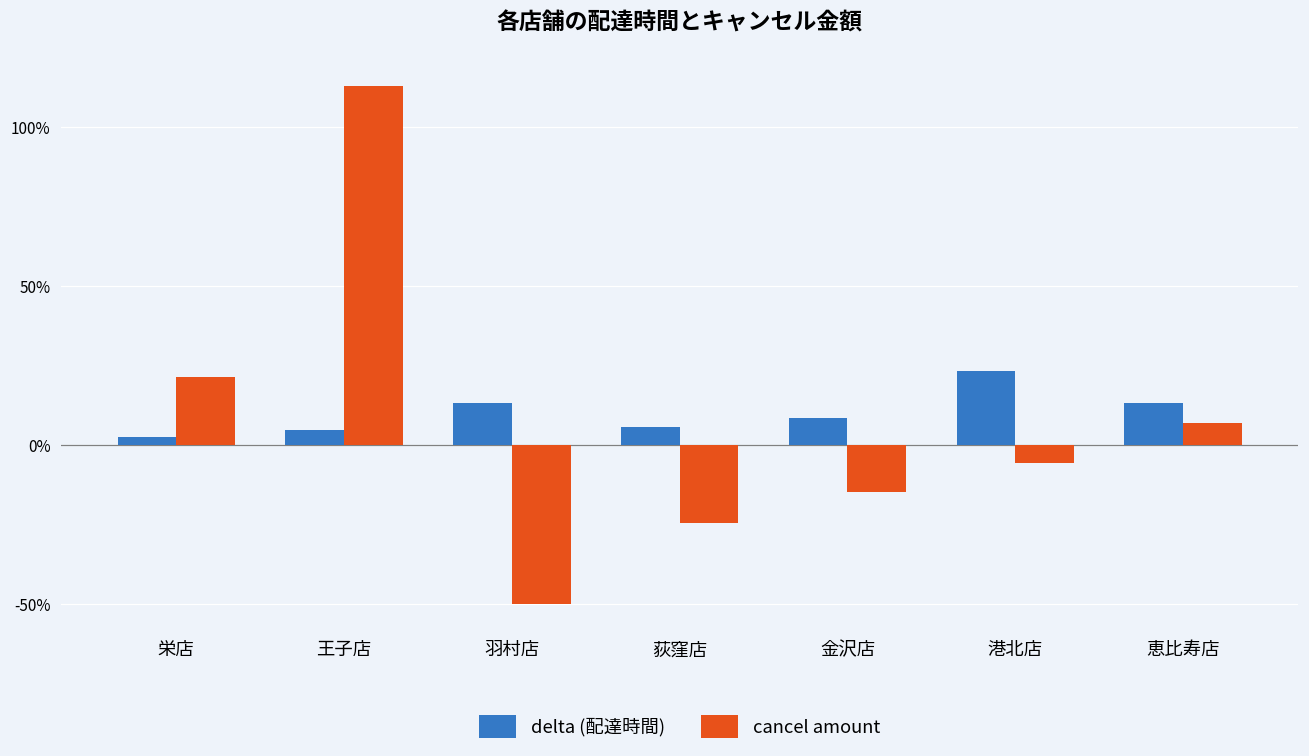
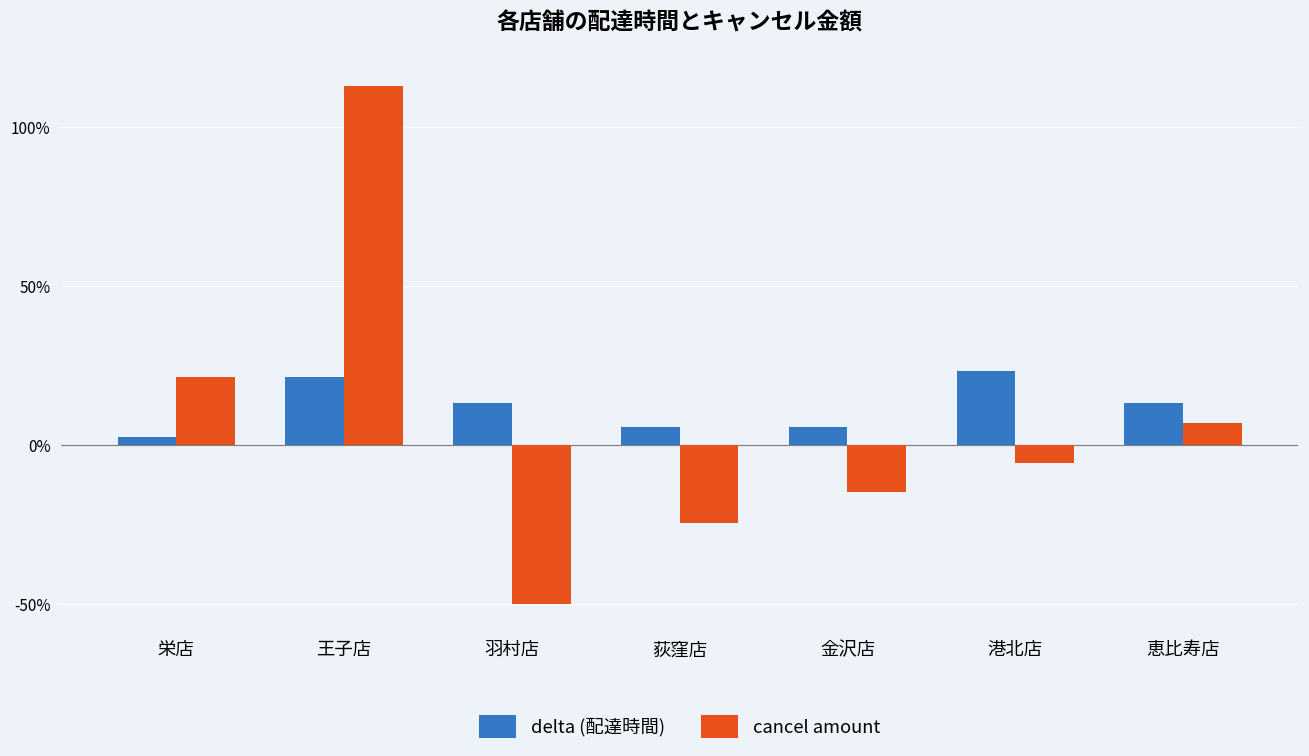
  {
    "delta (配達時間)": {
      "栄店": "3%",
-     "王子店": "5%",
+     "王子店": "21%",
      "羽村店": "13%",
      "荻窪店": "6%",
-     "金沢店": "8%",
+     "金沢店": "6%",
      "港北店": "23%",
      "恵比寿店": "13%"
    },
    "cancel amount": {
      "栄店": "22%",
      "王子店": "113%",
      "羽村店": "-50%",
      "荻窪店": "-25%",
      "金沢店": "-15%",
      "港北店": "-6%",
      "恵比寿店": "7%"
    }
  }
